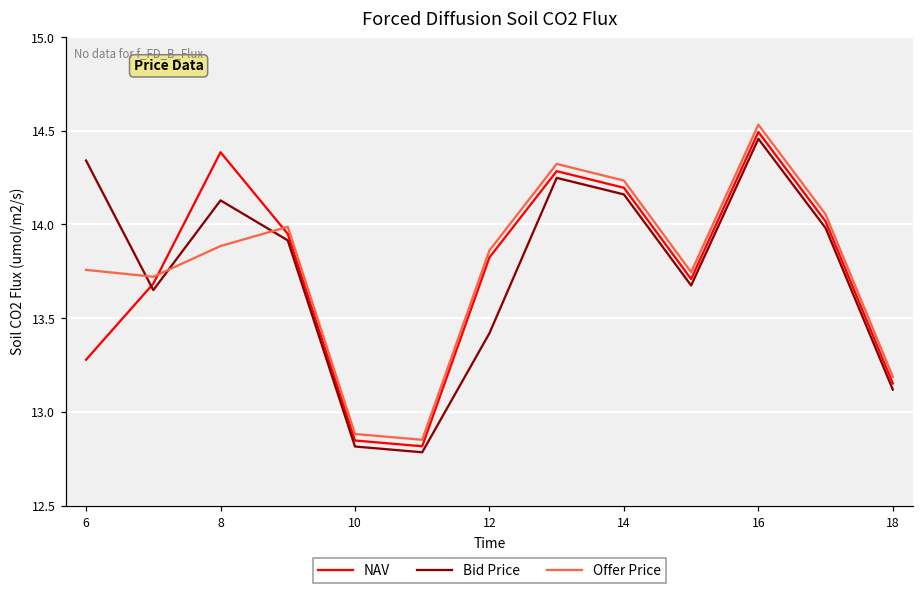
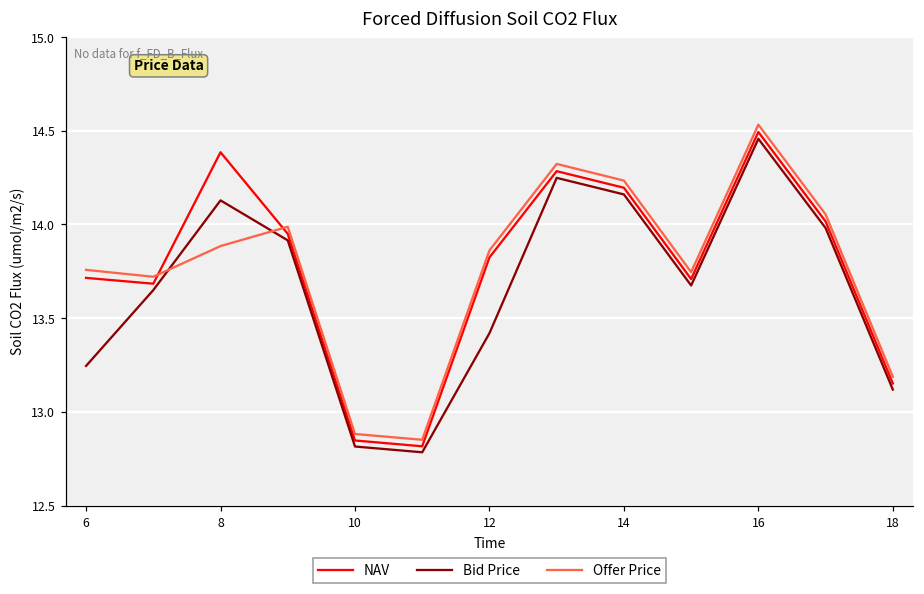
  {
    "NAV": {
-     "6": 13.28,
+     "6": 13.71,
      "8": 14.39,
      "10": 12.85,
      "12": 13.82,
      "14": 14.20,
      "16": 14.49,
      "18": 13.15
    },
    "Bid Price": {
-     "6": 14.34,
+     "6": 13.25,
      "8": 14.13,
      "10": 12.82,
      "12": 13.42,
      "14": 14.16,
      "16": 14.46,
      "18": 13.12
    },
    "Offer Price": {
      "6": 13.76,
      "8": 13.88,
      "10": 12.88,
      "12": 13.86,
      "14": 14.23,
      "16": 14.53,
      "18": 13.19
    }
  }
